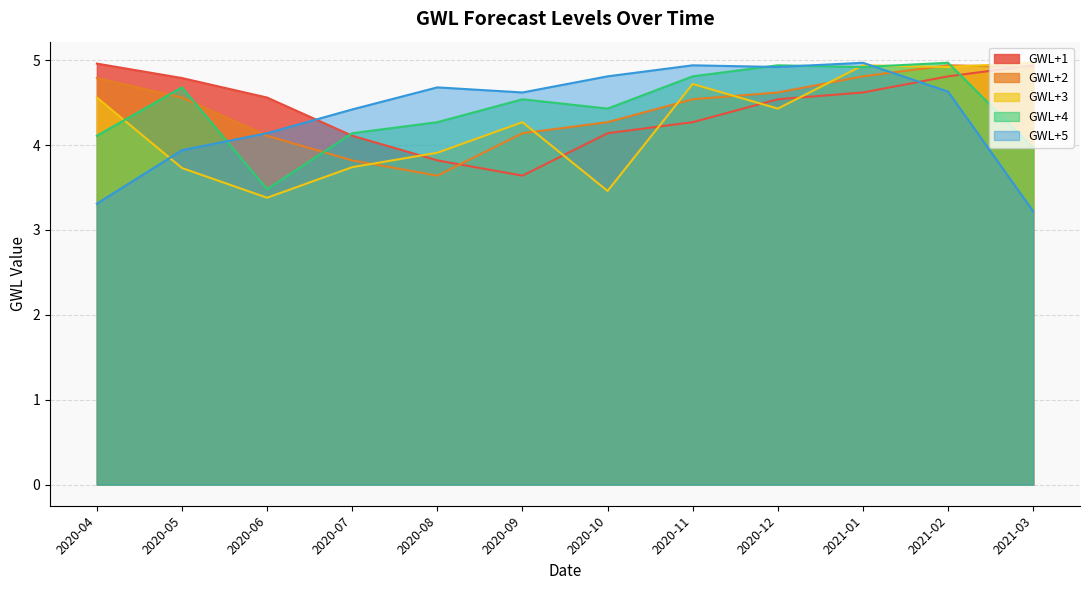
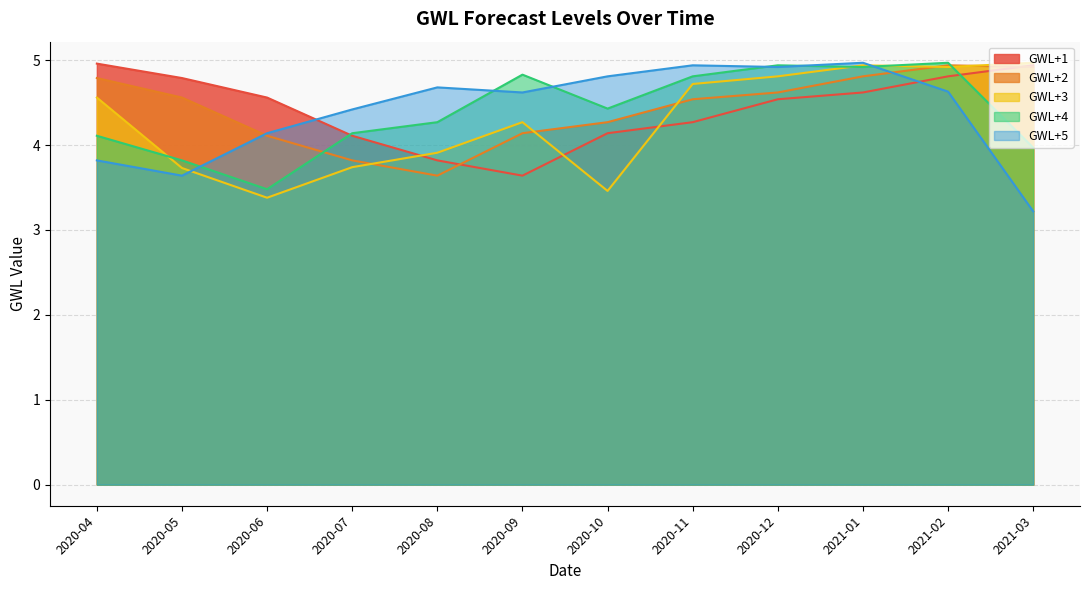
  {
    "GWL+3": {
      "2020-04": 4.6,
      "2020-05": 3.7,
      "2020-06": 3.4,
      "2020-07": 3.7,
      "2020-08": 3.9,
      "2020-09": 4.3,
      "2020-10": 3.5,
      "2020-11": 4.7,
-     "2020-12": 4.4
+     "2020-12": 4.8
    },
    "GWL+4": {
      "2020-04": 4.1,
-     "2020-05": 4.7,
+     "2020-05": 3.8,
      "2020-06": 3.5,
      "2020-07": 4.1,
      "2020-08": 4.3,
-     "2020-09": 4.5,
+     "2020-09": 4.8,
      "2020-10": 4.4,
      "2020-11": 4.8
    },
    "GWL+5": {
-     "2020-04": 3.3,
-     "2020-05": 3.9,
+     "2020-04": 3.8,
+     "2020-05": 3.6,
      "2020-06": 4.1,
      "2020-07": 4.4,
      "2020-08": 4.7,
      "2020-09": 4.6,
      "2020-10": 4.8,
      "2020-11": 4.9,
      "2021-02": 4.6,
      "2021-03": 3.2
    }
  }
